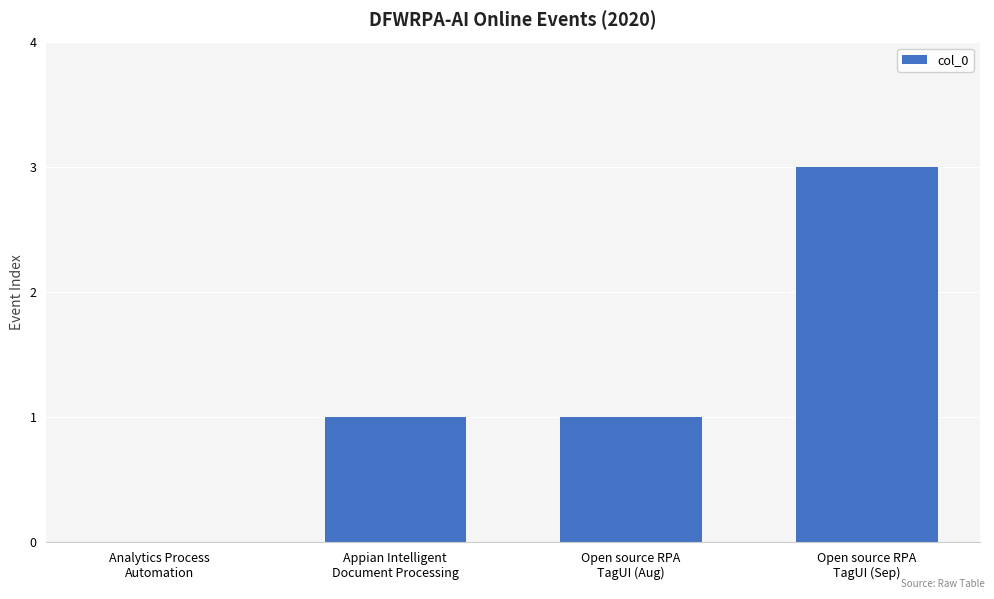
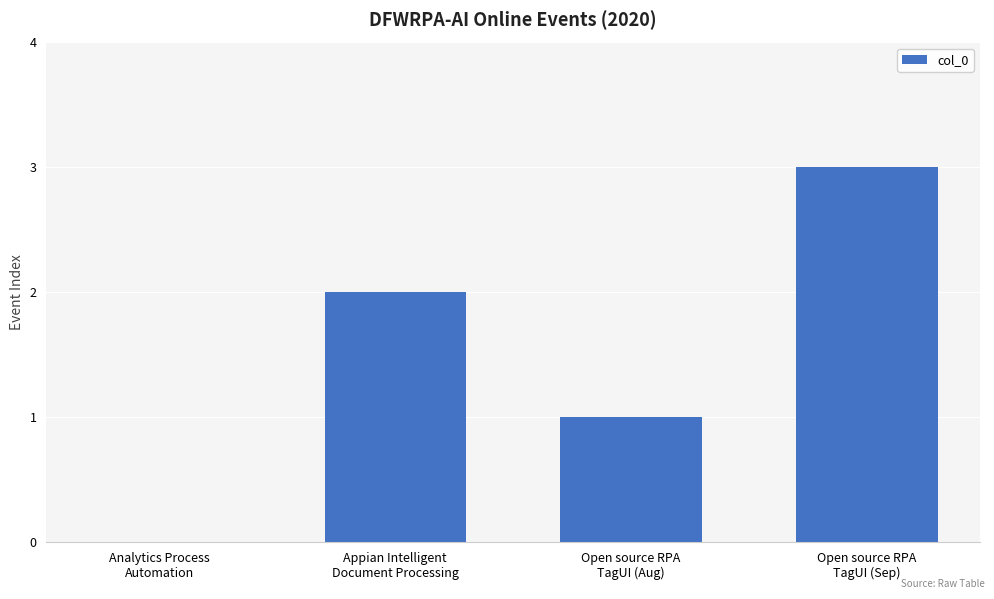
  {
    "Analytics Process Automation": 0,
-   "Appian Intelligent Document Processing": 1,
+   "Appian Intelligent Document Processing": 2,
    "Open source RPA TagUI (Aug)": 1,
    "Open source RPA TagUI (Sep)": 3
  }
